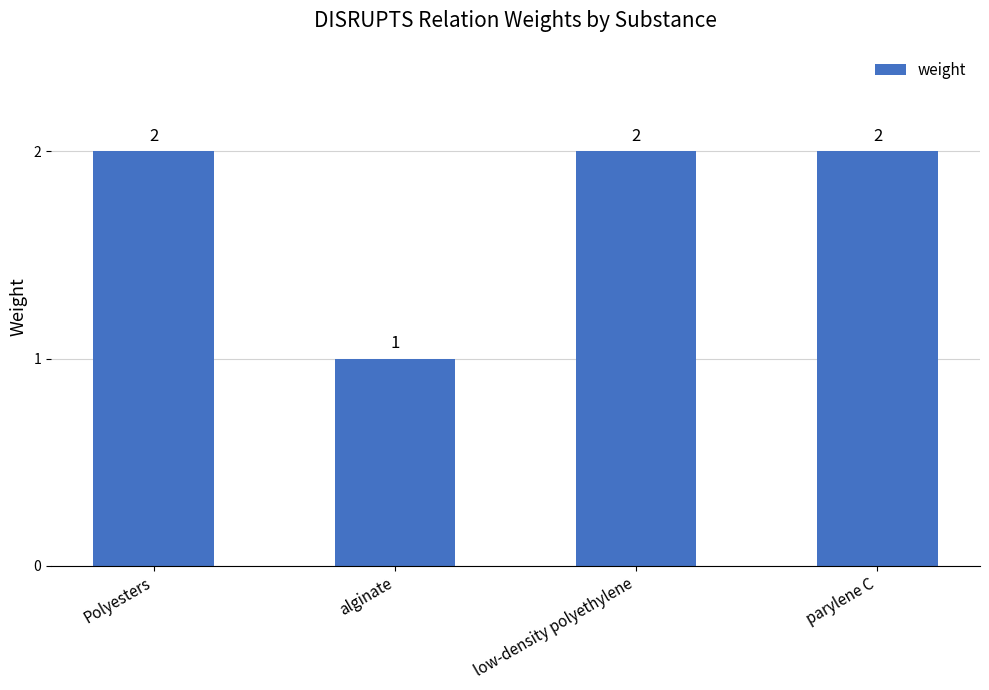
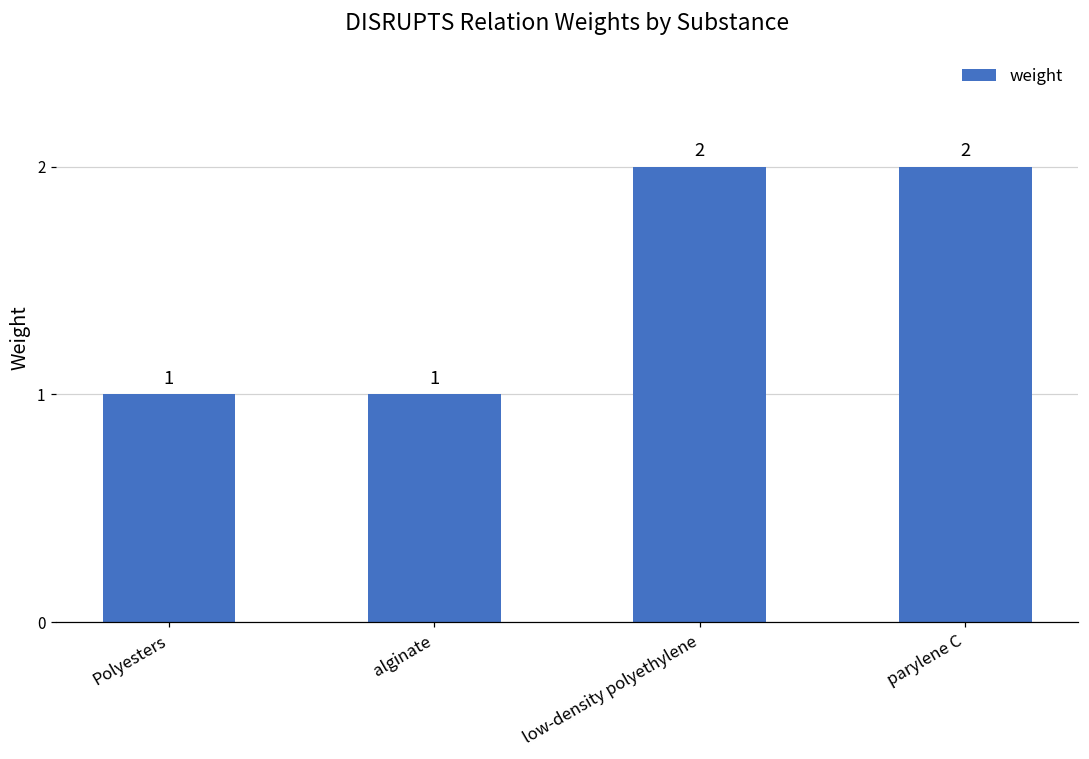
  {
-   "Polyesters": 2,
+   "Polyesters": 1,
    "alginate": 1,
    "low-density polyethylene": 2,
    "parylene C": 2
  }
